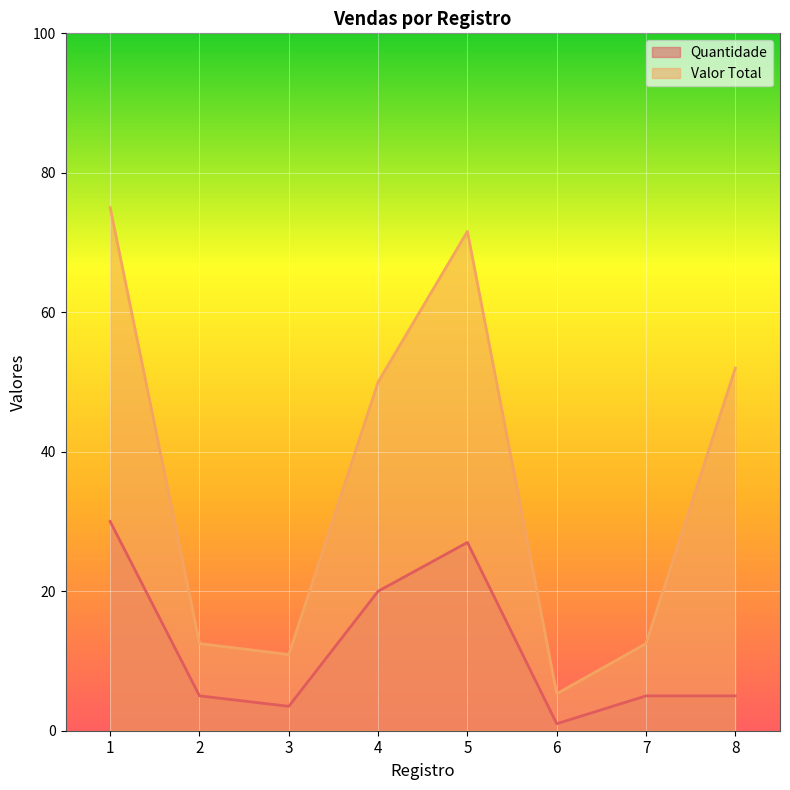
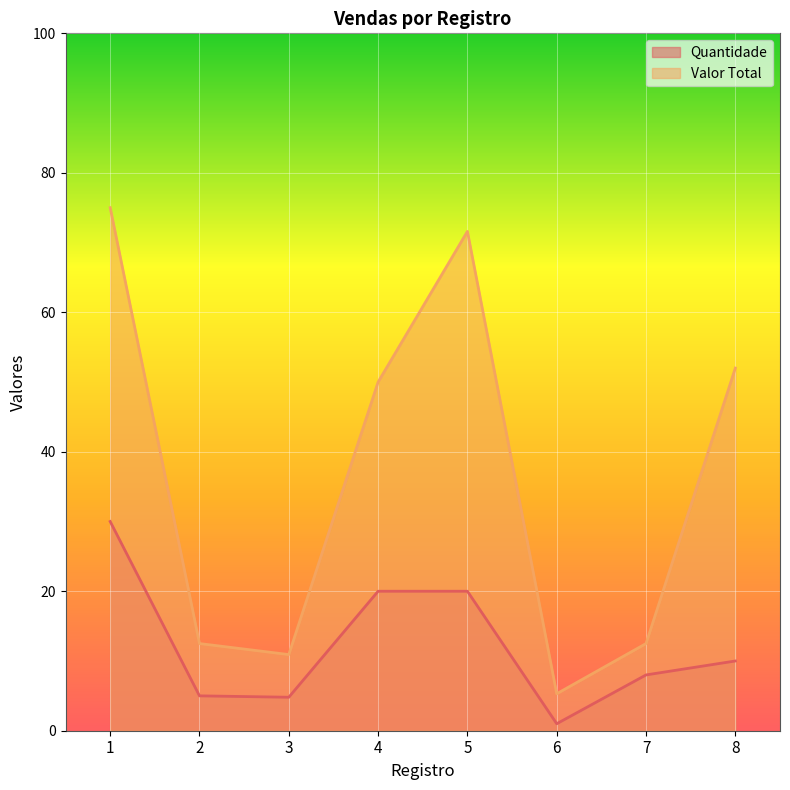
  {
    "Quantidade": {
      "1": 30,
      "2": 5,
-     "3": 4,
+     "3": 5,
      "4": 20,
-     "5": 27,
+     "5": 20,
      "6": 1,
-     "7": 5,
-     "8": 5
+     "7": 8,
+     "8": 10
    },
    "Valor Total": {
      "1": 75,
      "2": 13,
      "3": 11,
      "4": 50,
      "5": 72,
      "6": 5,
      "7": 13,
      "8": 52
    }
  }
